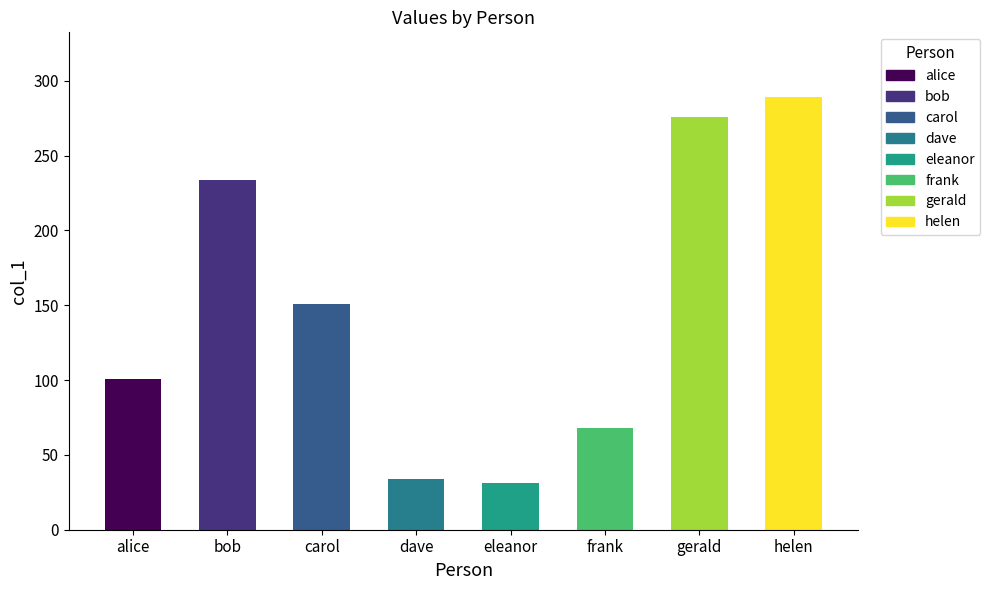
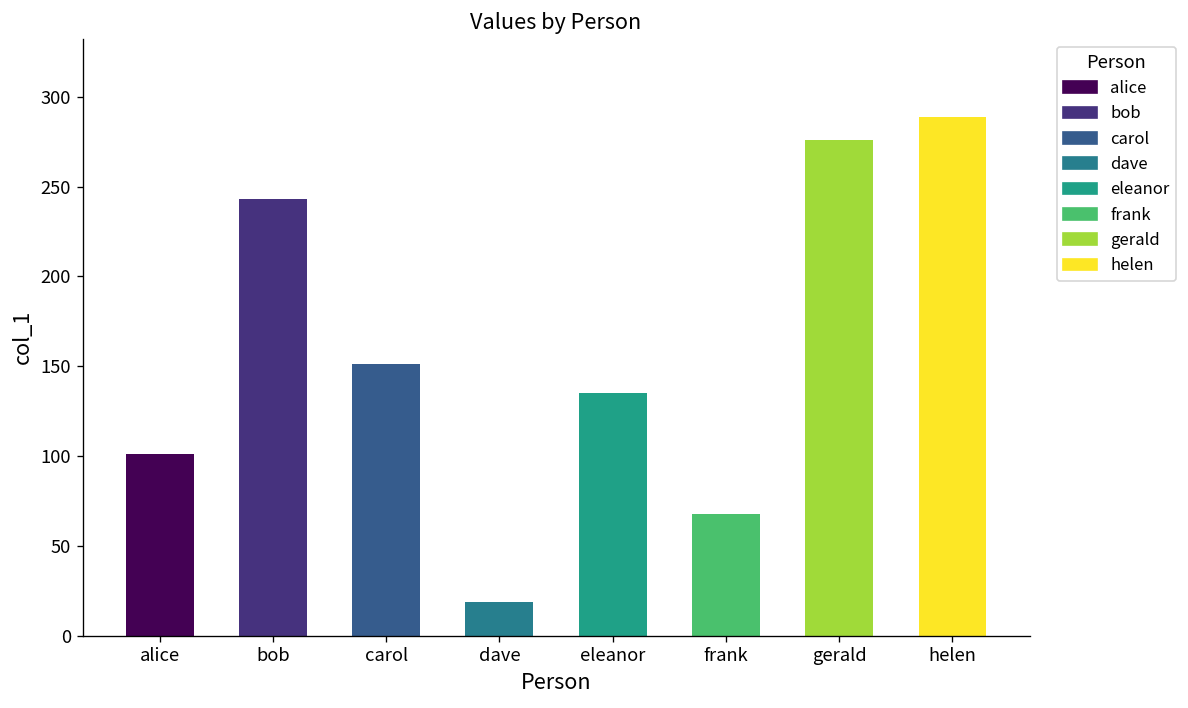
  {
    "alice": 101,
-   "bob": 234,
+   "bob": 243,
    "carol": 151,
-   "dave": 34,
-   "eleanor": 31,
+   "dave": 19,
+   "eleanor": 135,
    "frank": 68,
    "gerald": 276,
    "helen": 289
  }
